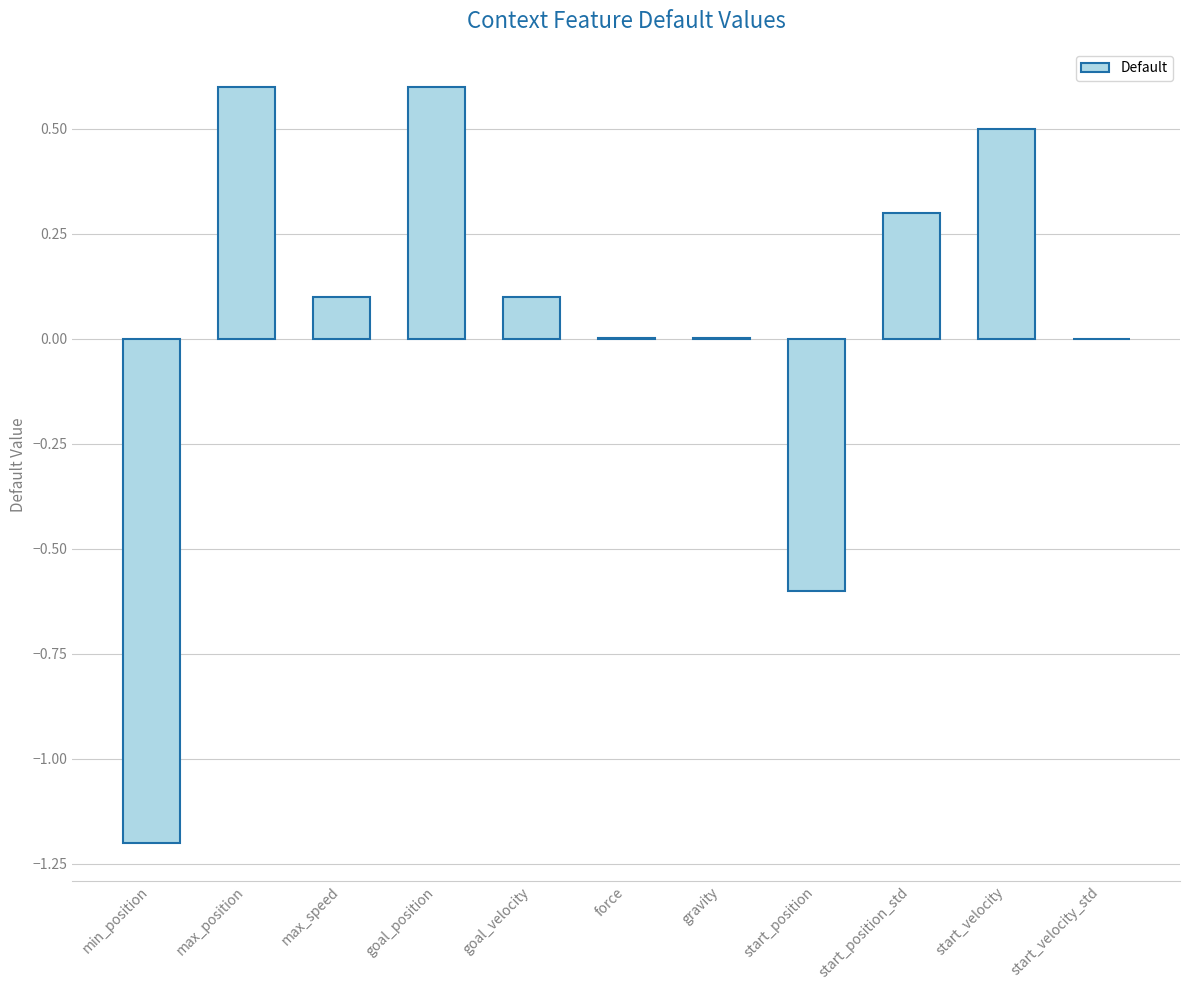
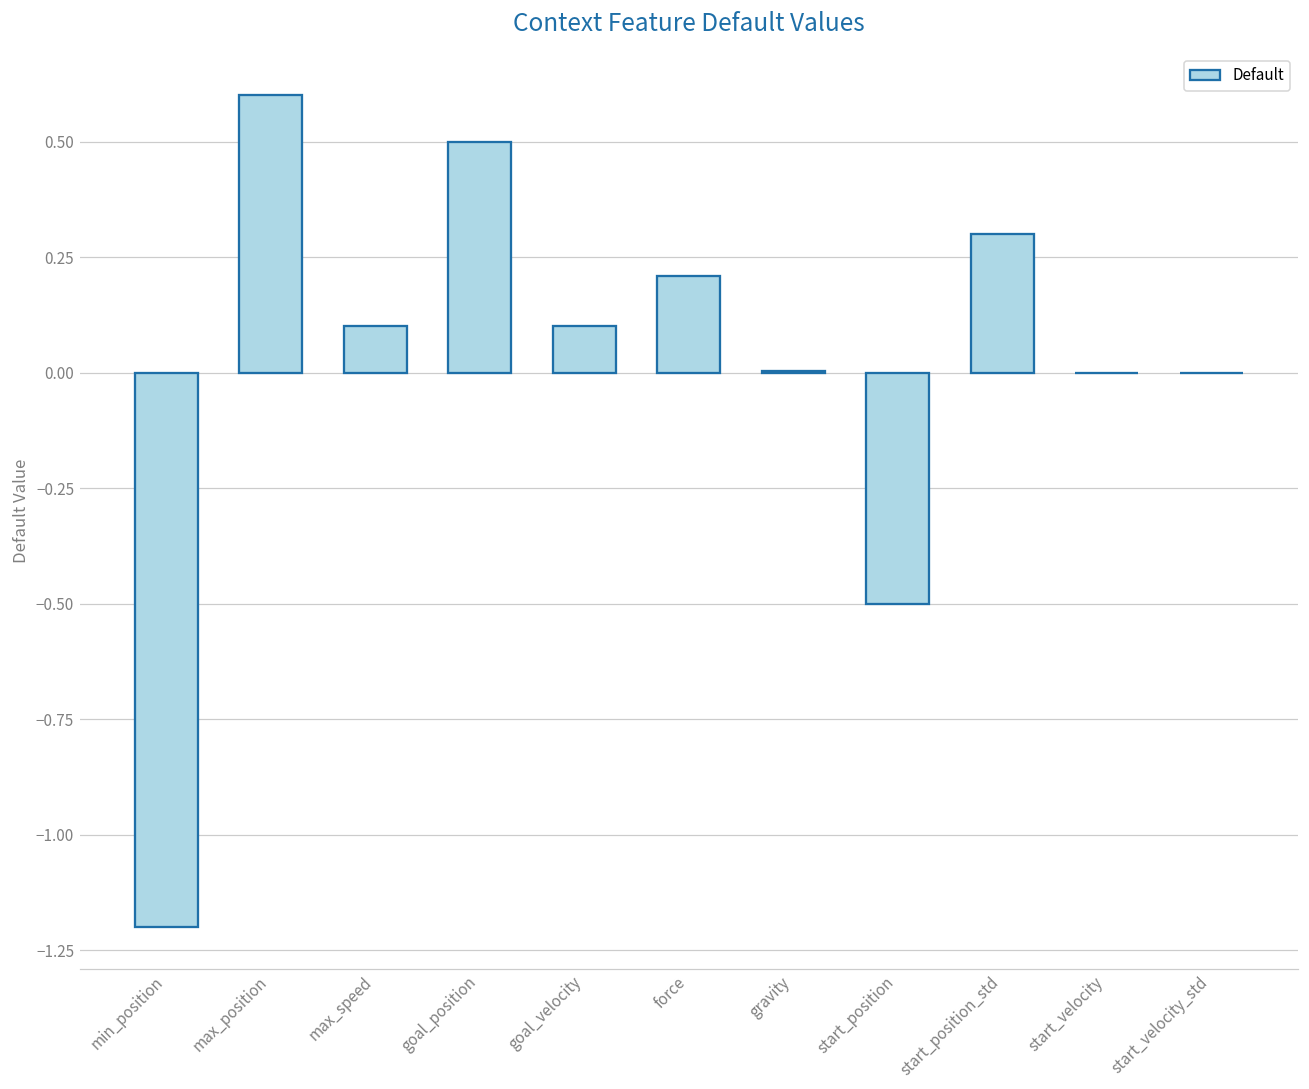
  {
    "min_position": -1.20,
    "max_position": 0.60,
    "max_speed": 0.10,
-   "goal_position": 0.6,
+   "goal_position": 0.5,
    "goal_velocity": 0.10,
-   "force": 0.00,
-   "start_position": -0.6,
+   "force": 0.21,
+   "start_position": -0.5,
    "start_position_std": 0.30,
-   "start_velocity": 0.5,
+   "start_velocity": 0.0,
    "start_velocity_std": 0.00
  }
